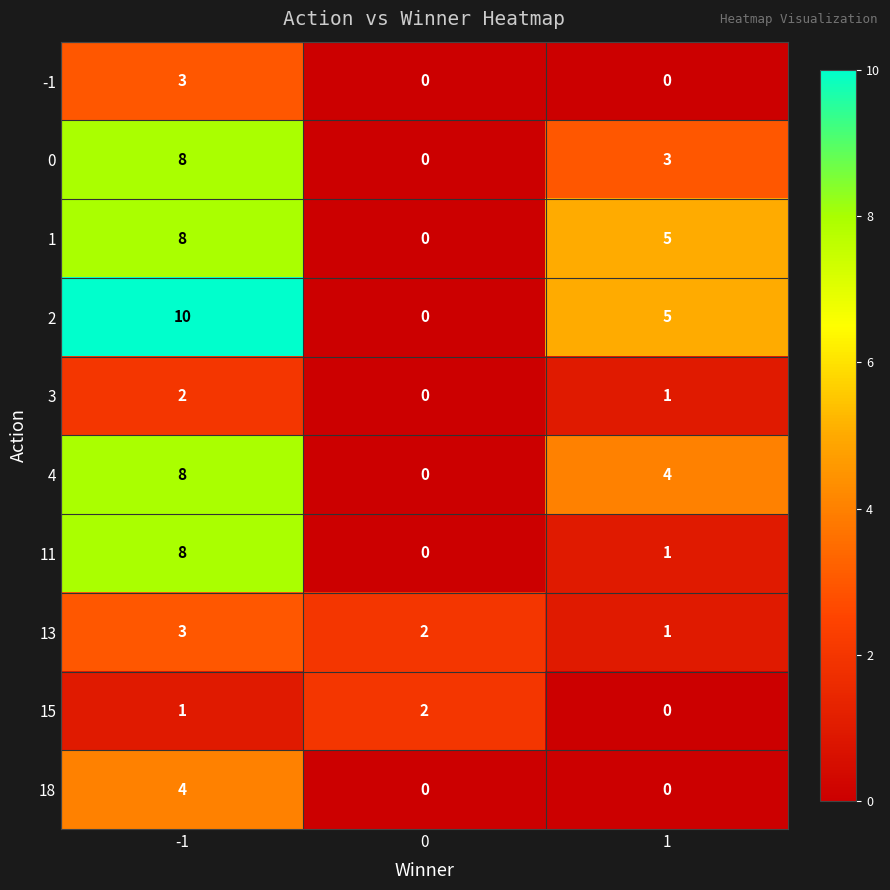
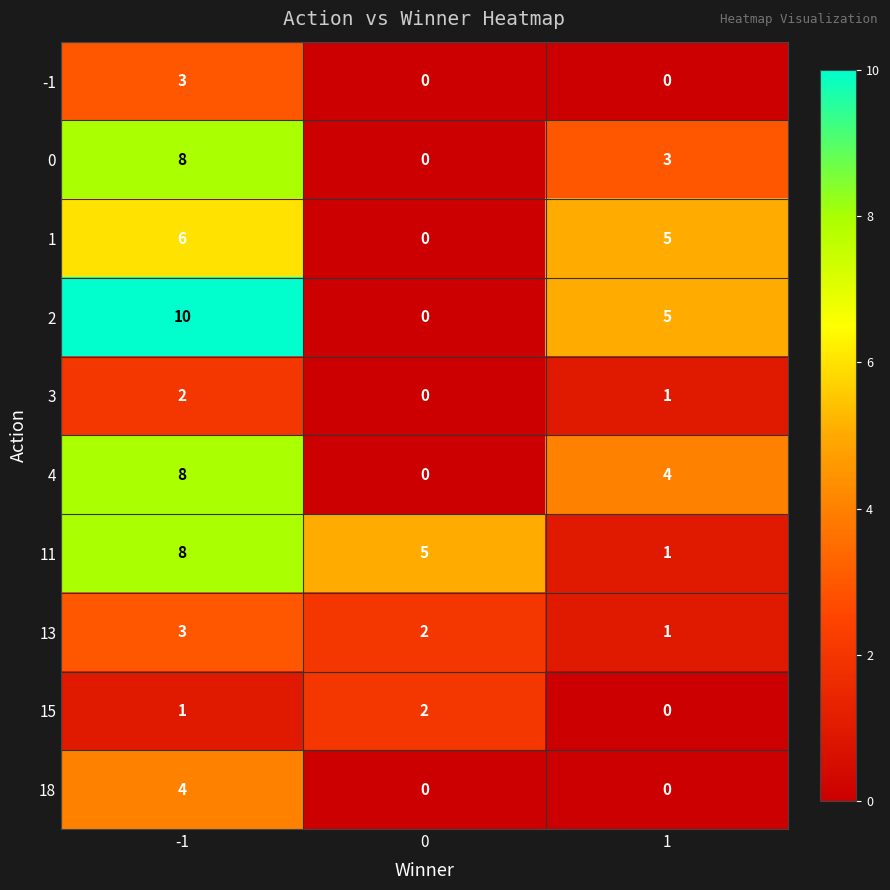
  {
    "-1": {
      "-1": 3,
      "0": 0,
      "1": 0
    },
    "0": {
      "-1": 8,
      "0": 0,
      "1": 3
    },
    "1": {
-     "-1": 8,
+     "-1": 6,
      "0": 0,
      "1": 5
    },
    "2": {
      "-1": 10,
      "0": 0,
      "1": 5
    },
    "3": {
      "-1": 2,
      "0": 0,
      "1": 1
    },
    "4": {
      "-1": 8,
      "0": 0,
      "1": 4
    },
    "11": {
      "-1": 8,
-     "0": 0,
+     "0": 5,
      "1": 1
    },
    "13": {
      "-1": 3,
      "0": 2,
      "1": 1
    },
    "15": {
      "-1": 1,
      "0": 2,
      "1": 0
    },
    "18": {
      "-1": 4,
      "0": 0,
      "1": 0
    }
  }
